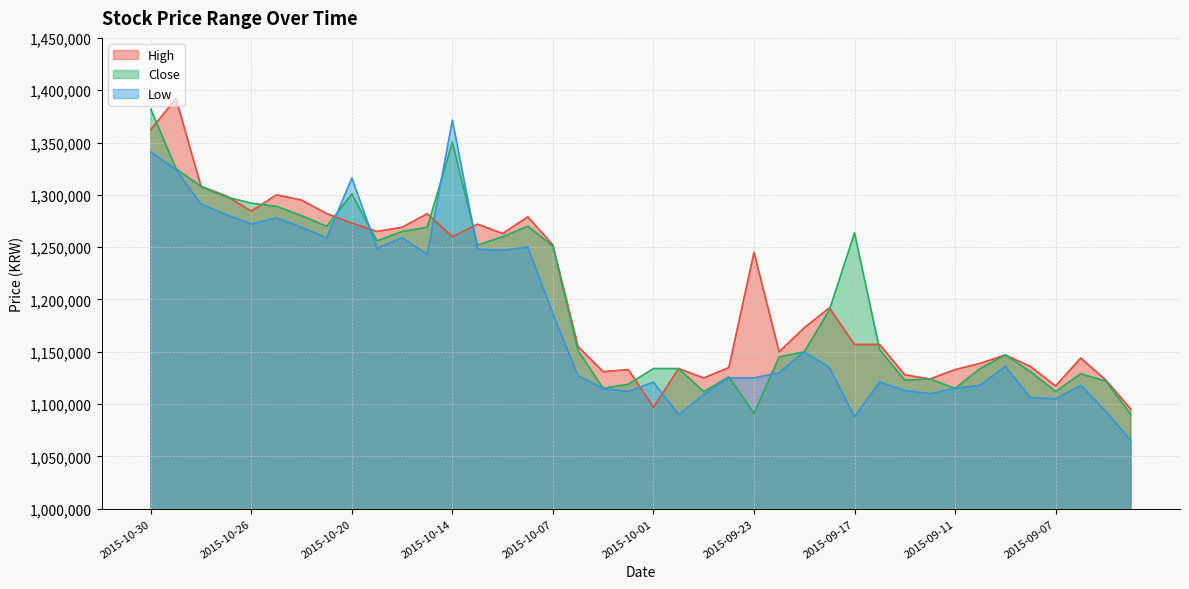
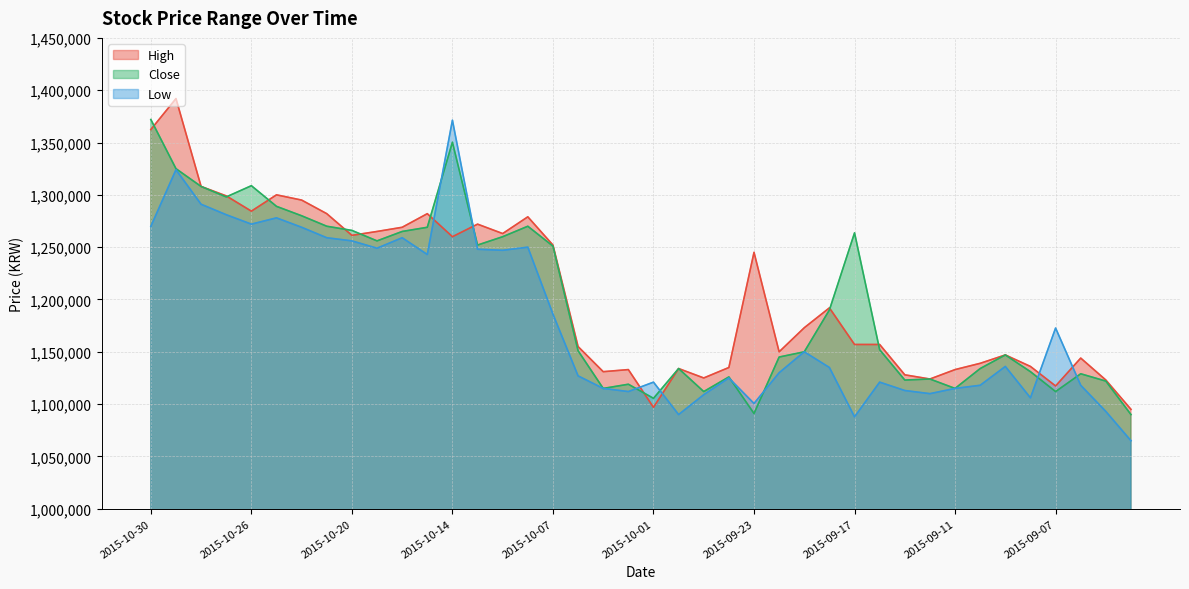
  {
    "High": {
      "2015-10-30": "1,362,000",
      "2015-10-26": "1,284,000",
-     "2015-10-20": "1,273,000",
+     "2015-10-20": "1,261,000",
      "2015-10-14": "1,260,000",
      "2015-10-01": "1,097,000",
      "2015-09-23": "1,245,000",
      "2015-09-17": "1,157,000",
      "2015-09-11": "1,133,000",
      "2015-09-07": "1,117,000"
    },
    "Close": {
-     "2015-10-30": "1,382,000",
-     "2015-10-26": "1,292,000",
-     "2015-10-20": "1,301,000",
+     "2015-10-30": "1,372,000",
+     "2015-10-26": "1,309,000",
+     "2015-10-20": "1,266,000",
      "2015-10-14": "1,350,000",
-     "2015-10-01": "1,134,000",
+     "2015-10-01": "1,106,000",
      "2015-09-23": "1,091,000",
      "2015-09-17": "1,264,000",
      "2015-09-07": "1,112,000"
    },
    "Low": {
-     "2015-10-30": "1,341,000",
+     "2015-10-30": "1,270,000",
      "2015-10-26": "1,272,000",
-     "2015-10-20": "1,316,000",
+     "2015-10-20": "1,256,000",
      "2015-10-14": "1,371,000",
      "2015-10-07": "1,186,000",
      "2015-10-01": "1,121,000",
-     "2015-09-23": "1,125,000",
+     "2015-09-23": "1,101,000",
      "2015-09-17": "1,088,000",
-     "2015-09-07": "1,105,000"
+     "2015-09-07": "1,173,000"
    }
  }
